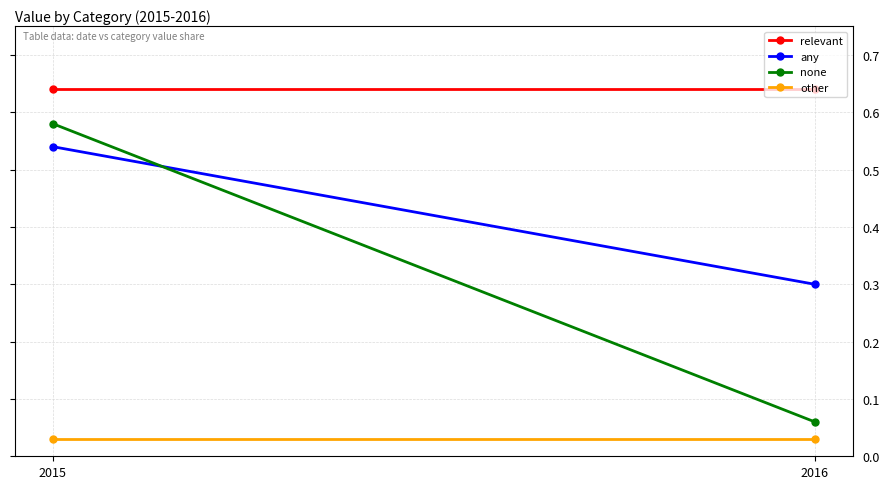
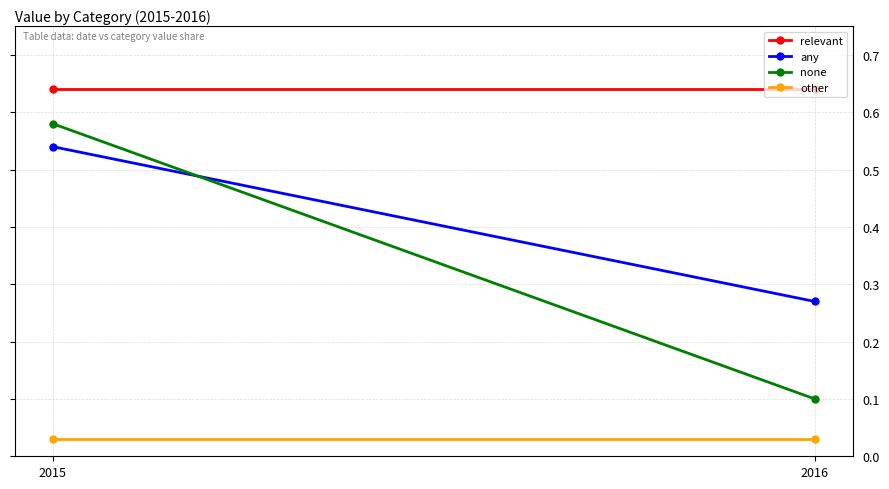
  {
    "relevant": {
      "2015": 0.64
    },
    "any": {
      "2015": 0.54,
-     "2016": 0.30
+     "2016": 0.27
    },
    "none": {
      "2015": 0.58,
-     "2016": 0.06
+     "2016": 0.10
    },
    "other": {
      "2015": 0.03,
      "2016": 0.03
    }
  }
